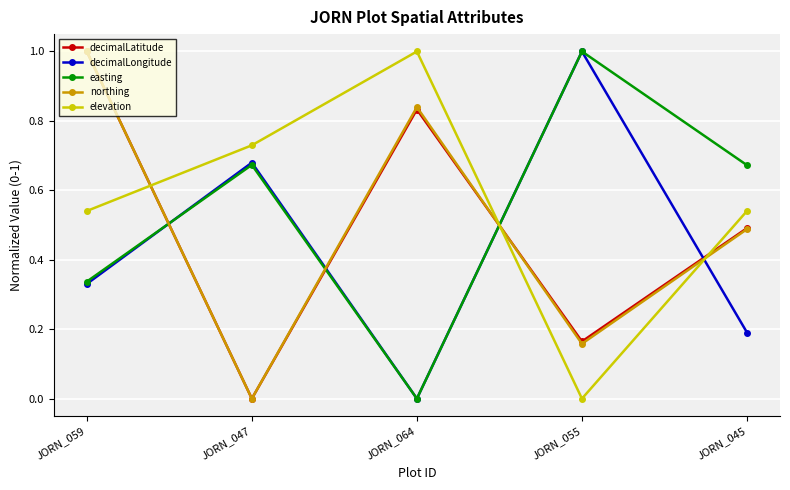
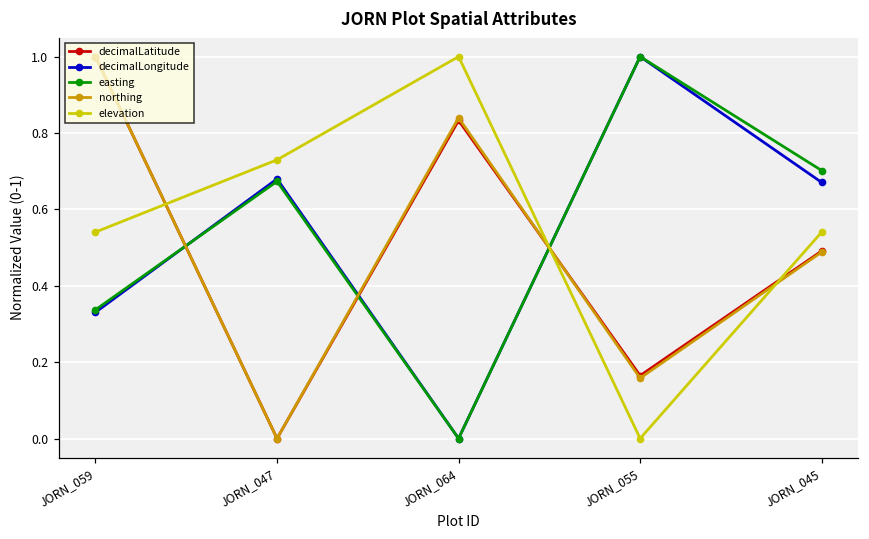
  {
    "decimalLongitude": {
-     "JORN_045": 0.19
+     "JORN_045": 0.67
    },
    "easting": {
-     "JORN_045": 0.67
+     "JORN_045": 0.70
    }
  }
